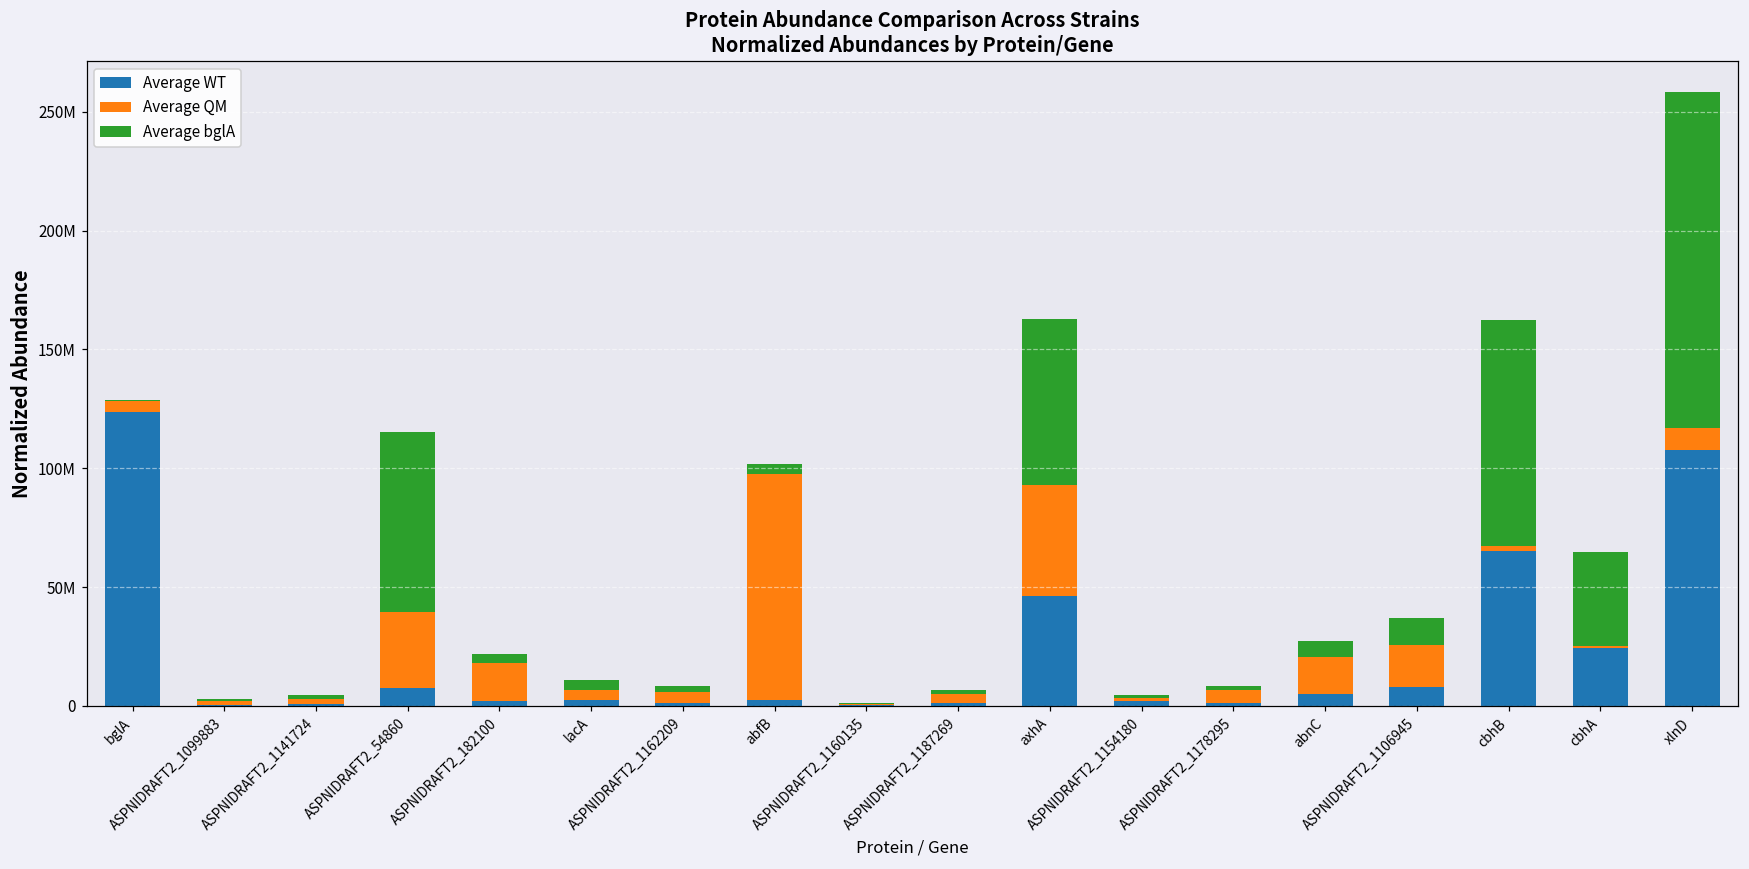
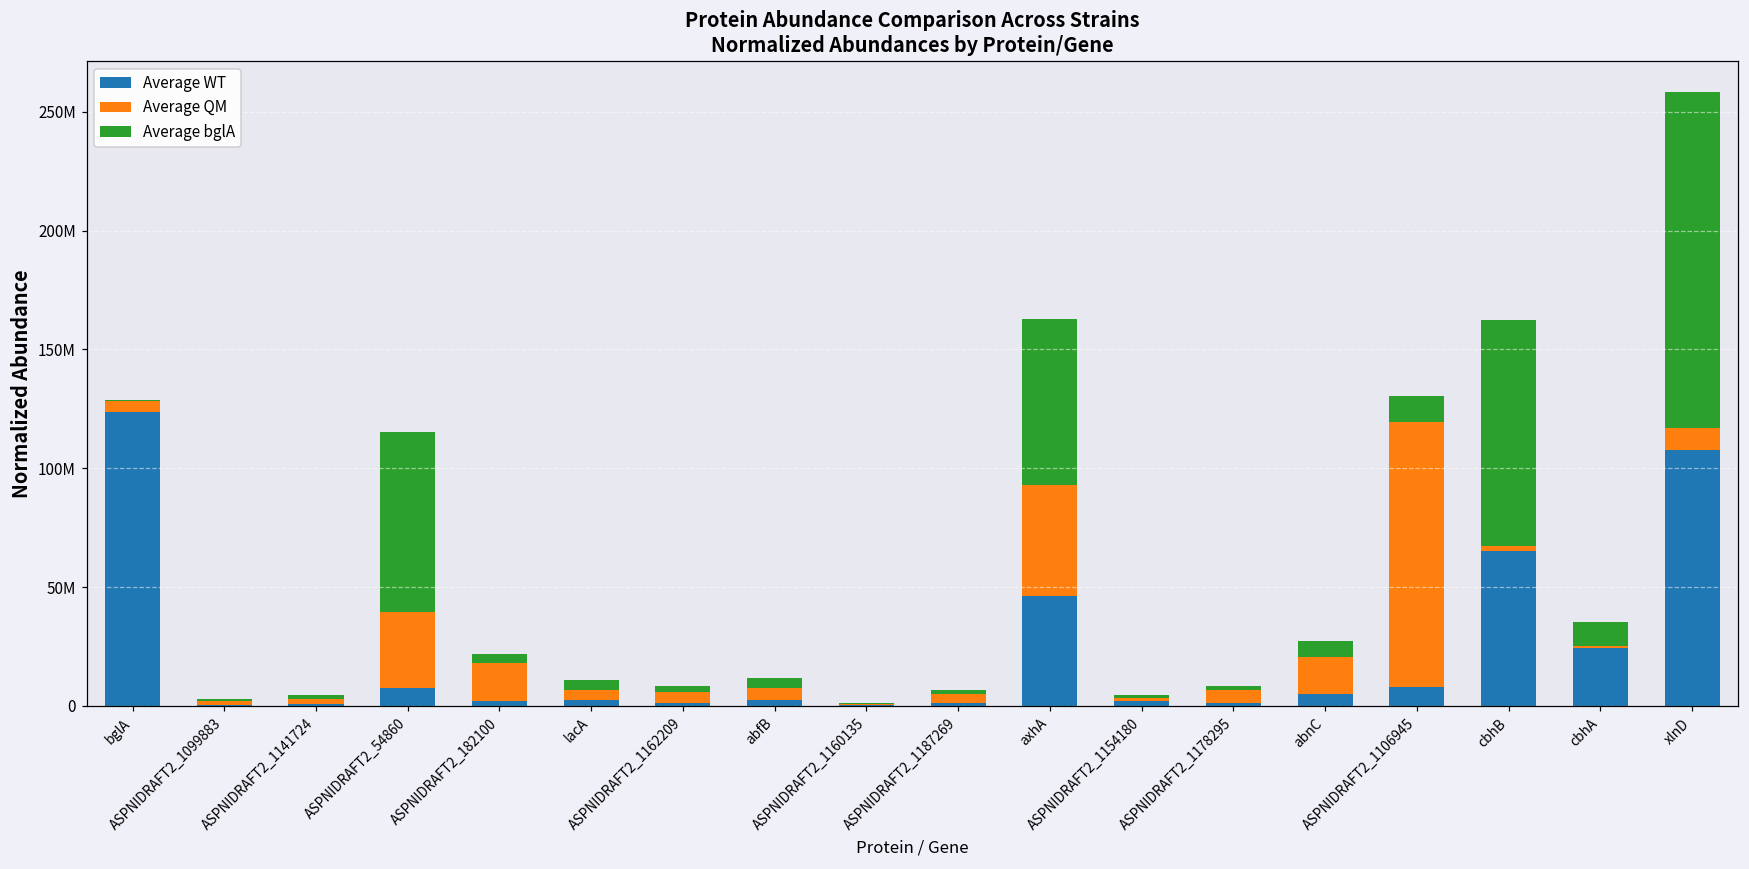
  {
    "Average WT": {
      "bglA": 124000000,
      "ASPNIDRAFT2_54860": 7000000,
      "ASPNIDRAFT2_182100": 2000000,
      "lacA": 2000000,
      "ASPNIDRAFT2_1162209": 1000000,
      "abfB": 2000000,
      "axhA": 46000000,
      "ASPNIDRAFT2_1154180": 2000000,
      "ASPNIDRAFT2_1178295": 1000000,
      "abnC": 5000000,
      "ASPNIDRAFT2_1106945": 8000000,
      "cbhB": 65000000,
      "cbhA": 24000000,
      "xlnD": 107000000
    },
    "Average QM": {
      "bglA": 4000000,
      "ASPNIDRAFT2_1099883": 2000000,
      "ASPNIDRAFT2_1141724": 2000000,
      "ASPNIDRAFT2_54860": 32000000,
      "ASPNIDRAFT2_182100": 16000000,
      "lacA": 4000000,
      "ASPNIDRAFT2_1162209": 5000000,
-     "abfB": 95000000,
+     "abfB": 5000000,
      "ASPNIDRAFT2_1187269": 4000000,
      "axhA": 47000000,
      "ASPNIDRAFT2_1178295": 5000000,
      "abnC": 15000000,
-     "ASPNIDRAFT2_1106945": 18000000,
+     "ASPNIDRAFT2_1106945": 111000000,
      "cbhB": 2000000,
      "xlnD": 9000000
    },
    "Average bglA": {
      "ASPNIDRAFT2_1141724": 2000000,
      "ASPNIDRAFT2_54860": 76000000,
      "ASPNIDRAFT2_182100": 4000000,
      "lacA": 4000000,
      "ASPNIDRAFT2_1162209": 3000000,
      "abfB": 4000000,
      "ASPNIDRAFT2_1187269": 2000000,
      "axhA": 70000000,
      "ASPNIDRAFT2_1154180": 1000000,
      "ASPNIDRAFT2_1178295": 2000000,
      "abnC": 7000000,
      "ASPNIDRAFT2_1106945": 11000000,
      "cbhB": 95000000,
-     "cbhA": 40000000,
+     "cbhA": 10000000,
      "xlnD": 142000000
    }
  }
